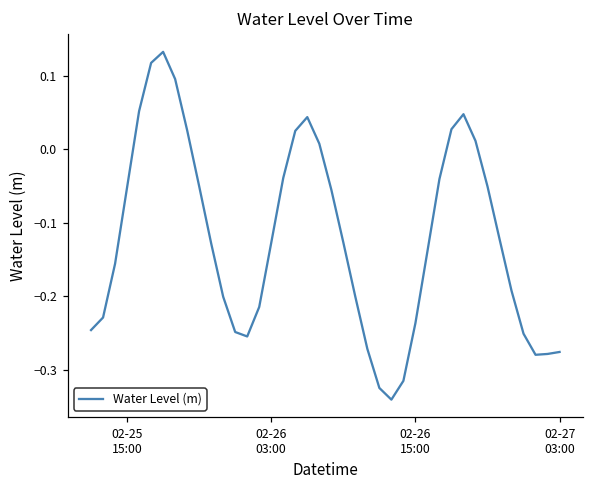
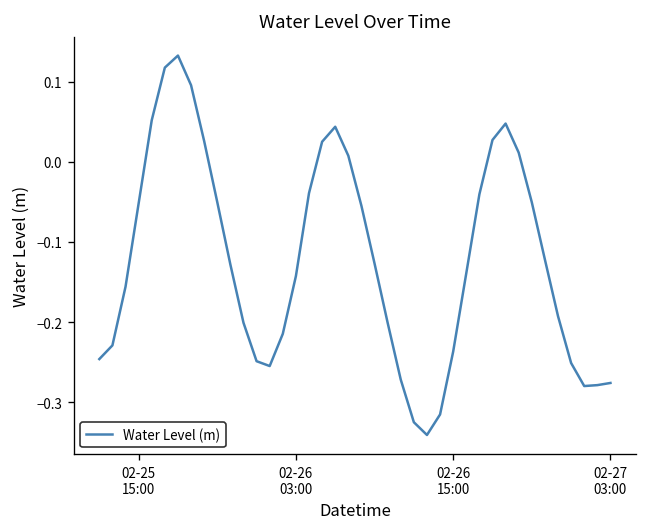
  {
    "02-25 15:00": -0.05,
-   "02-26 03:00": -0.13,
+   "02-26 03:00": -0.14,
    "02-26 15:00": -0.24,
    "02-27 03:00": -0.28
  }
